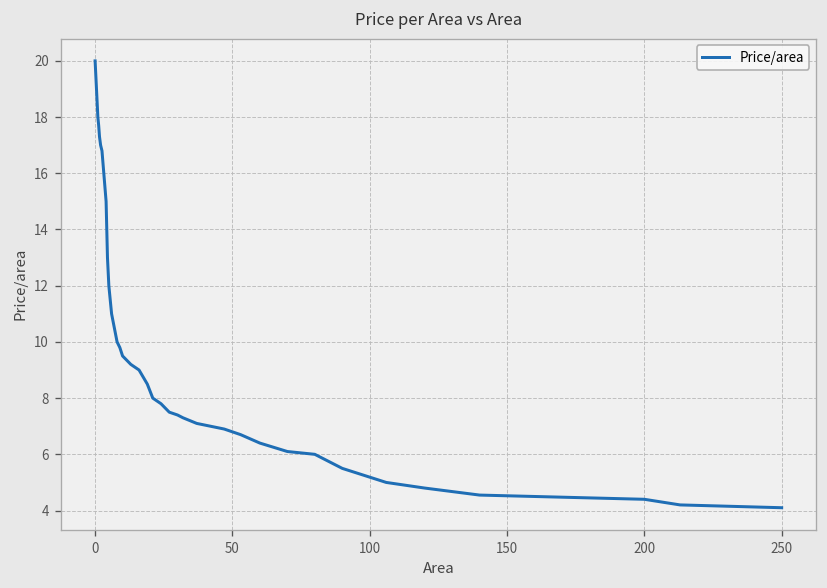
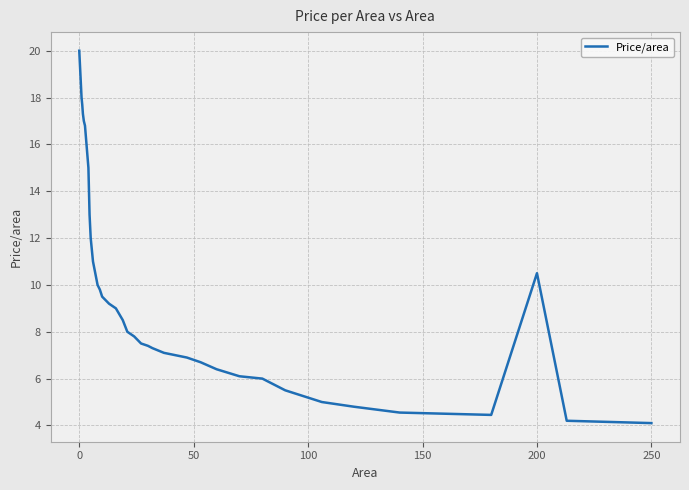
  {
    "0": 20.0,
-   "200": 4.4,
+   "200": 10.5,
    "250": 4.1
  }
